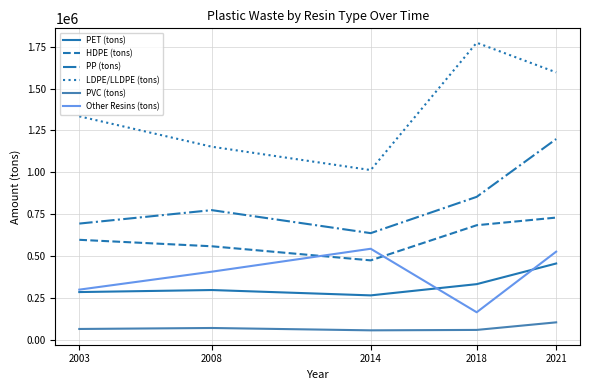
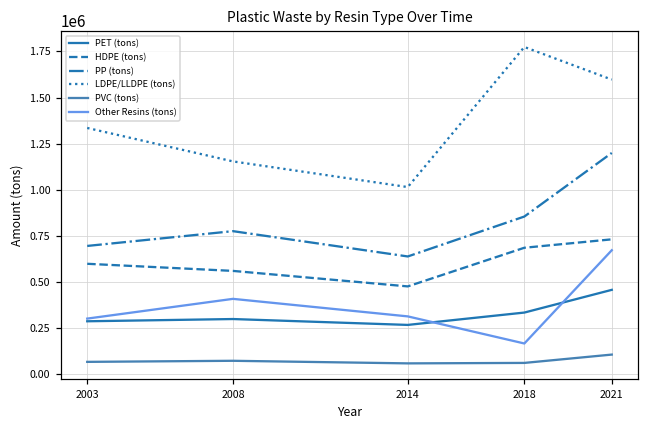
  {
    "Other Resins (tons)": {
      "2008": 410000,
-     "2014": 540000,
+     "2014": 310000,
      "2018": 160000,
-     "2021": 530000
+     "2021": 670000
    }
  }
